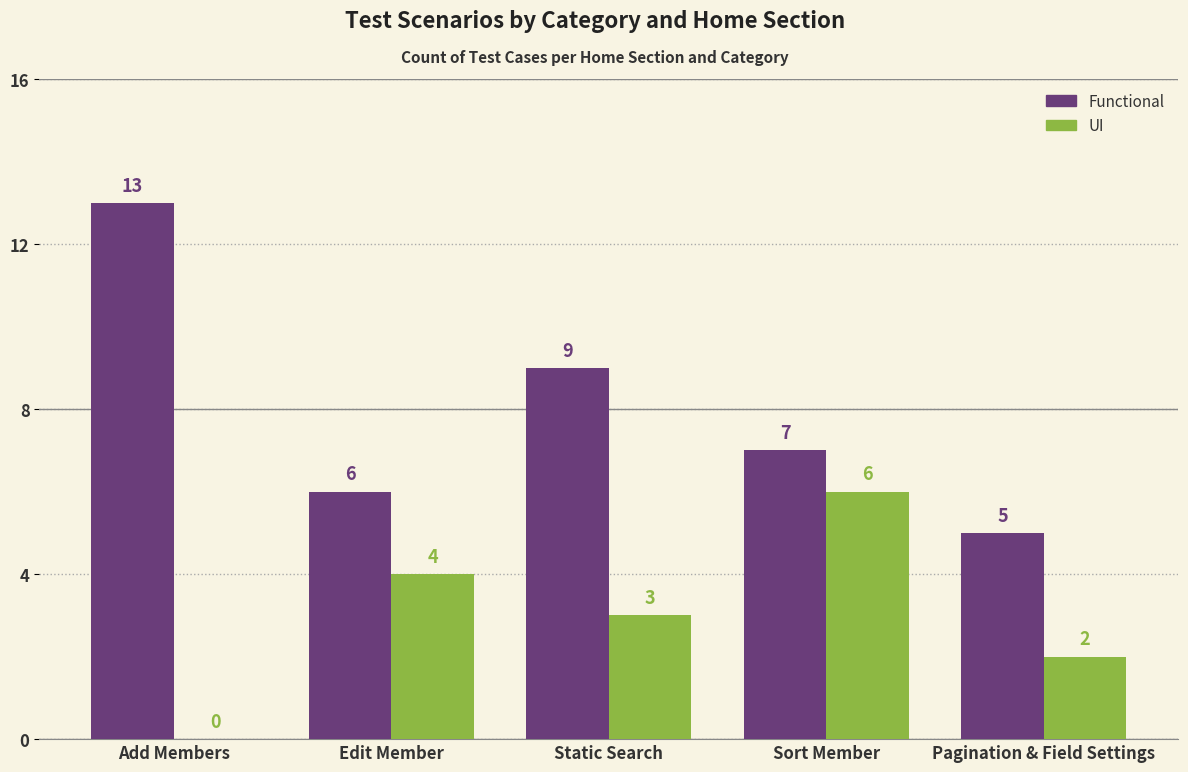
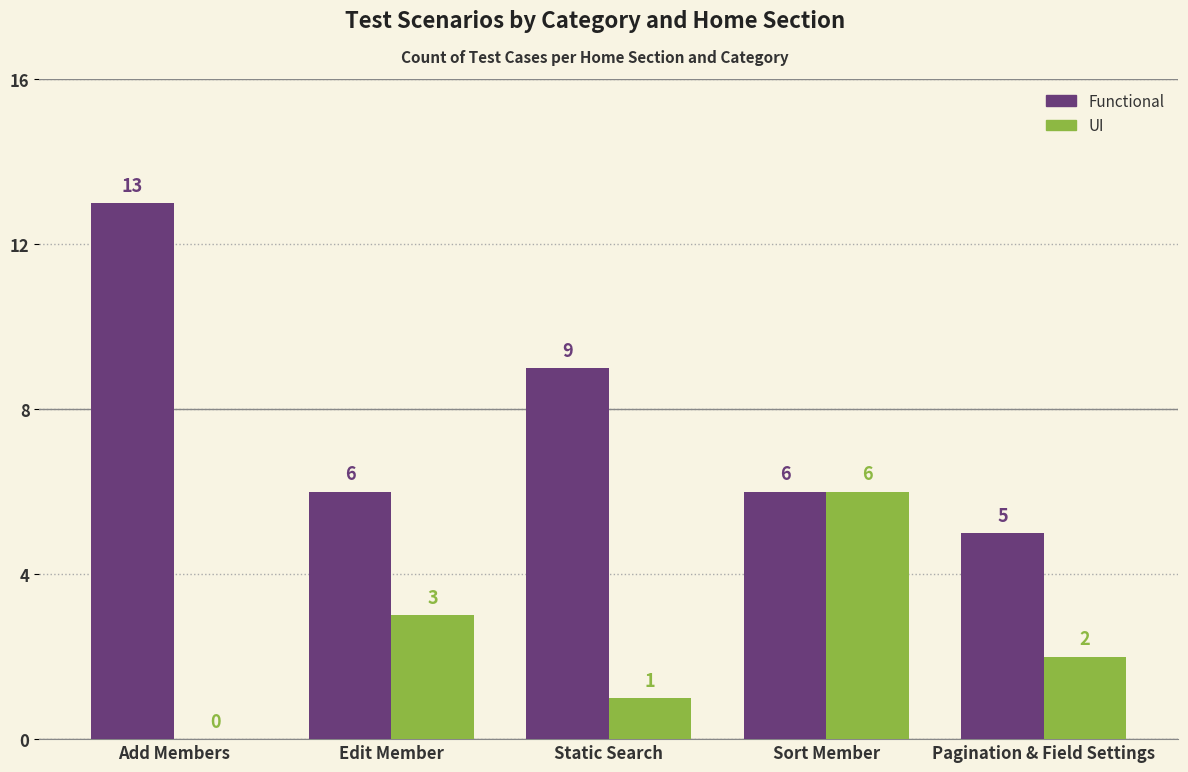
  {
    "Functional": {
      "Add Members": 13,
      "Edit Member": 6,
      "Static Search": 9,
-     "Sort Member": 7,
+     "Sort Member": 6,
      "Pagination & Field Settings": 5
    },
    "UI": {
      "Add Members": 0,
-     "Edit Member": 4,
-     "Static Search": 3,
+     "Edit Member": 3,
+     "Static Search": 1,
      "Sort Member": 6,
      "Pagination & Field Settings": 2
    }
  }
